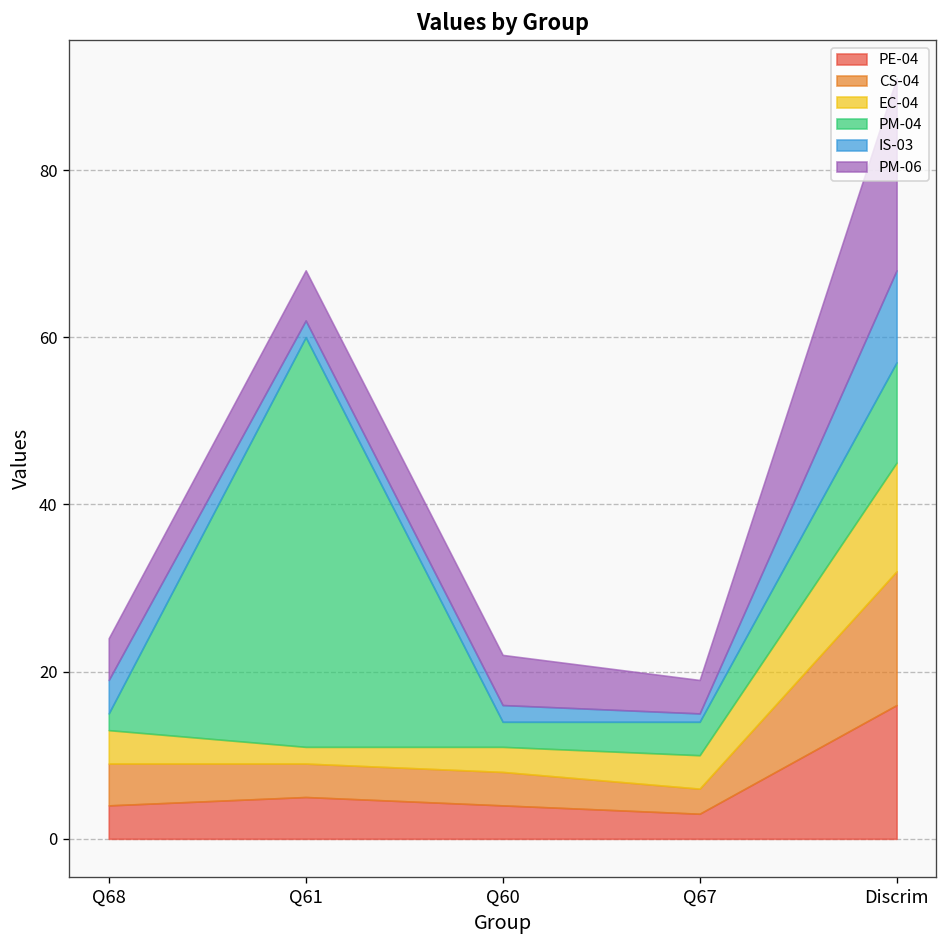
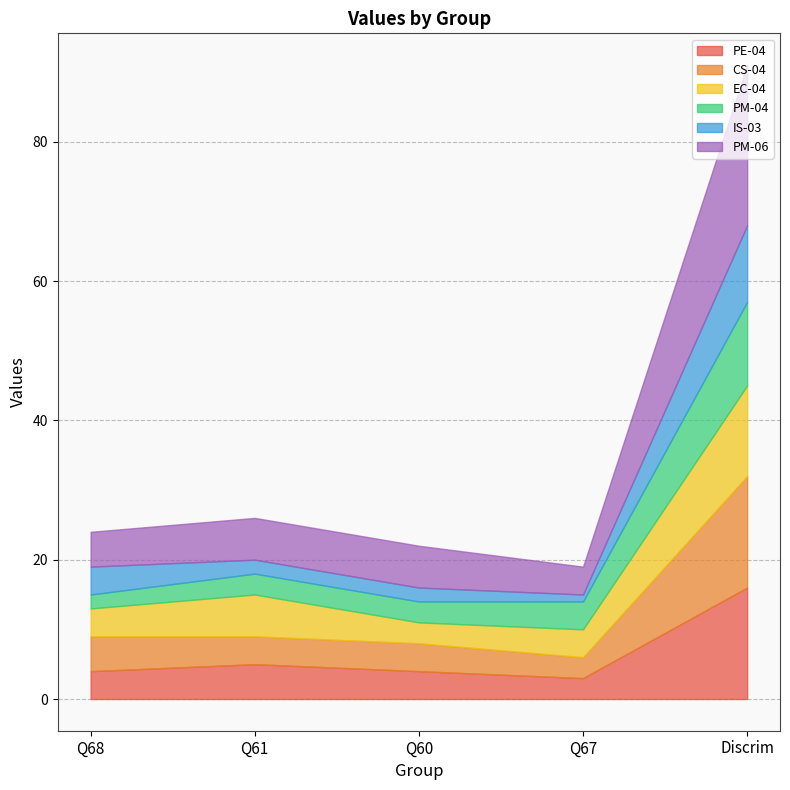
  {
    "EC-04": {
      "Q68": 4,
-     "Q61": 2,
+     "Q61": 6,
      "Q60": 3,
      "Q67": 4,
      "Discrim": 13
    },
    "PM-04": {
      "Q68": 2,
-     "Q61": 49,
+     "Q61": 3,
      "Q60": 3,
      "Q67": 4,
      "Discrim": 12
    },
    "IS-03": {
      "Q68": 4,
      "Q61": 2,
      "Q60": 2,
      "Q67": 1,
      "Discrim": 11
    },
    "PM-06": {
      "Q68": 5,
      "Q61": 6,
      "Q60": 6,
      "Q67": 4
    }
  }
